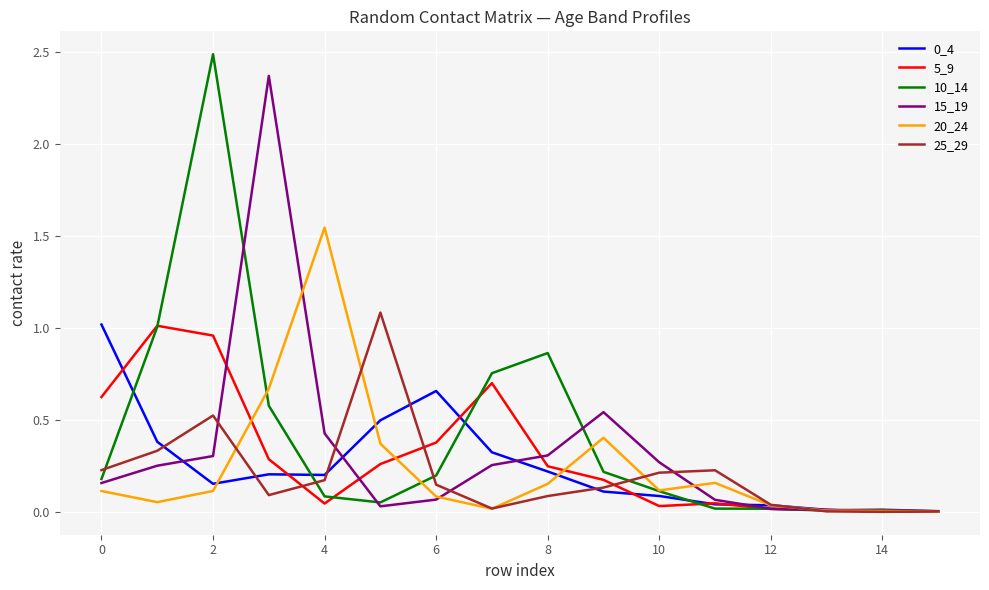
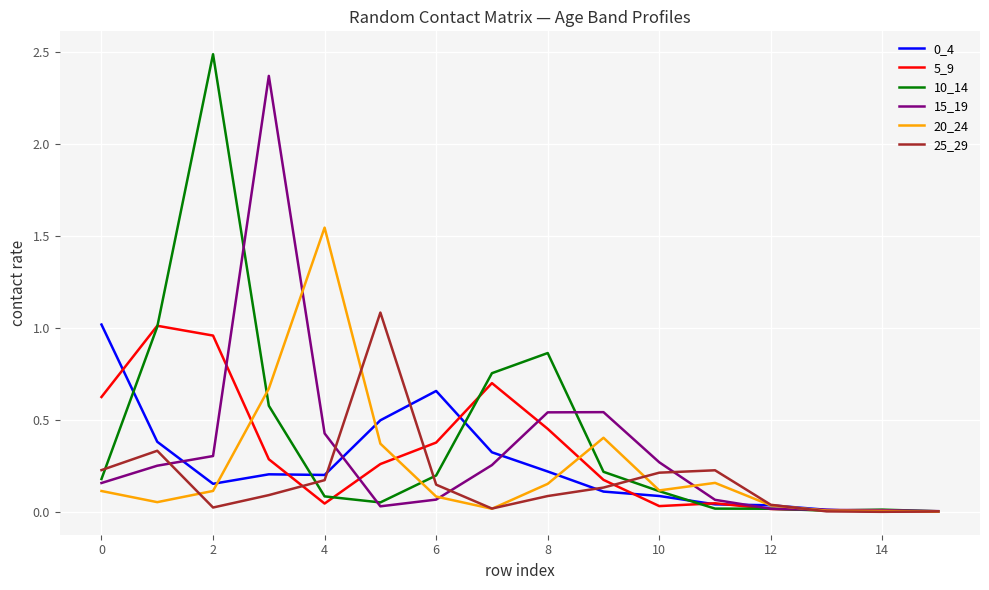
  {
    "0_4": {
      "0": 1.02,
      "2": 0.15,
      "4": 0.20,
      "6": 0.66,
      "8": 0.22,
      "10": 0.09
    },
    "5_9": {
      "0": 0.63,
      "2": 0.96,
      "4": 0.05,
      "6": 0.38,
-     "8": 0.25,
+     "8": 0.45,
      "10": 0.03
    },
    "10_14": {
      "0": 0.18,
      "2": 2.49,
      "4": 0.09,
      "6": 0.20,
      "8": 0.86
    },
    "15_19": {
      "0": 0.16,
      "2": 0.31,
      "4": 0.43,
      "6": 0.07,
-     "8": 0.31,
+     "8": 0.54,
      "10": 0.27
    },
    "20_24": {
      "0": 0.12,
      "2": 0.12,
      "4": 1.55,
      "6": 0.08,
      "8": 0.15
    },
    "25_29": {
      "0": 0.23,
-     "2": 0.53,
+     "2": 0.03,
      "4": 0.17,
      "6": 0.15,
      "8": 0.09,
      "10": 0.21
    }
  }
